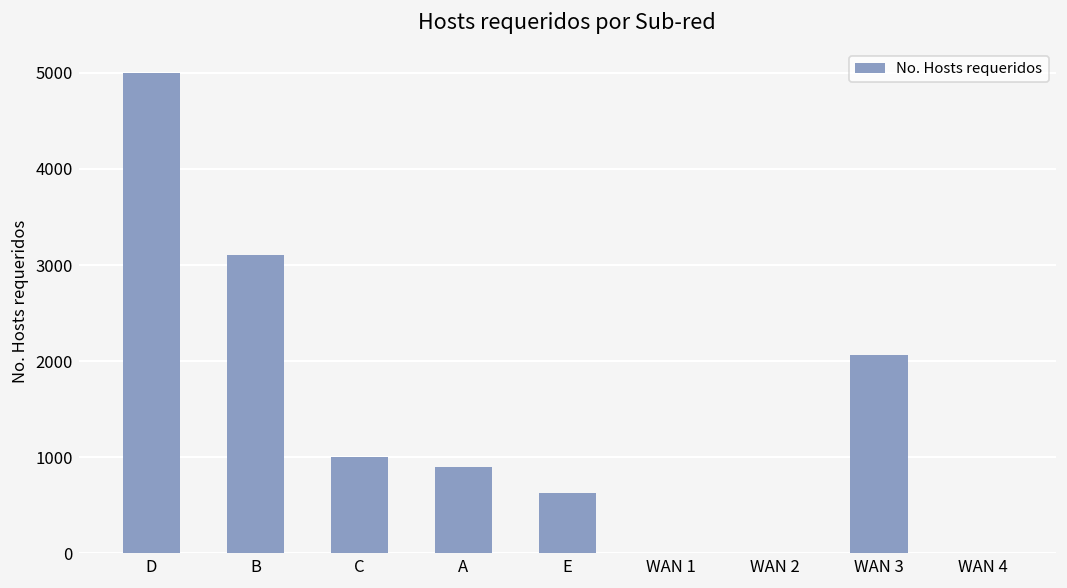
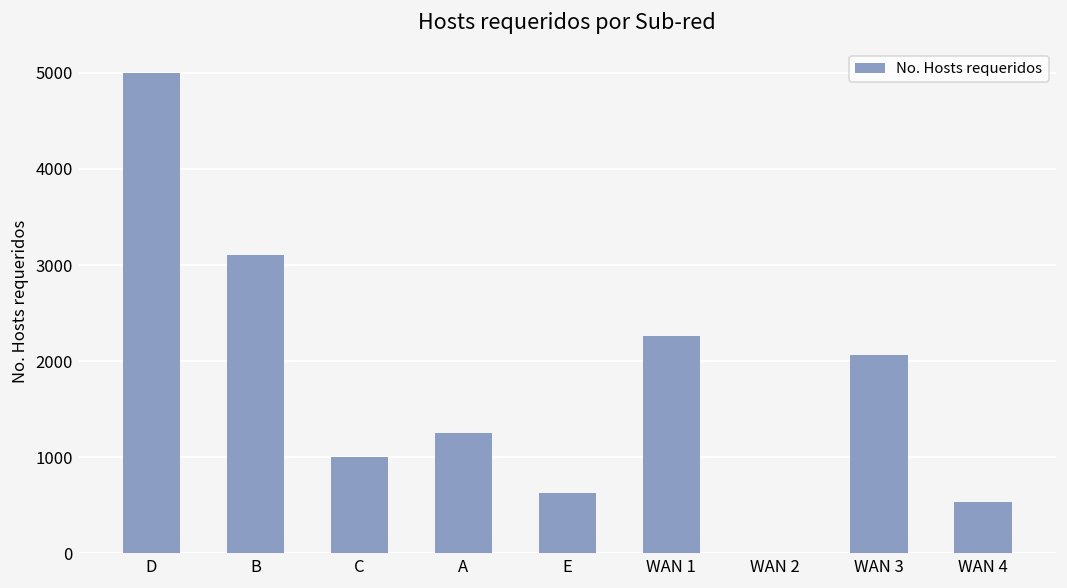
  {
    "D": 5000,
    "B": 3100,
    "C": 1000,
-   "A": 900,
+   "A": 1300,
    "E": 600,
-   "WAN 1": 0,
+   "WAN 1": 2300,
    "WAN 3": 2100,
-   "WAN 4": 0
+   "WAN 4": 500
  }
